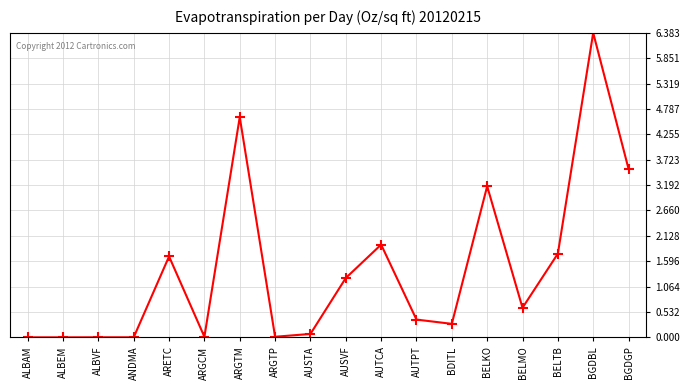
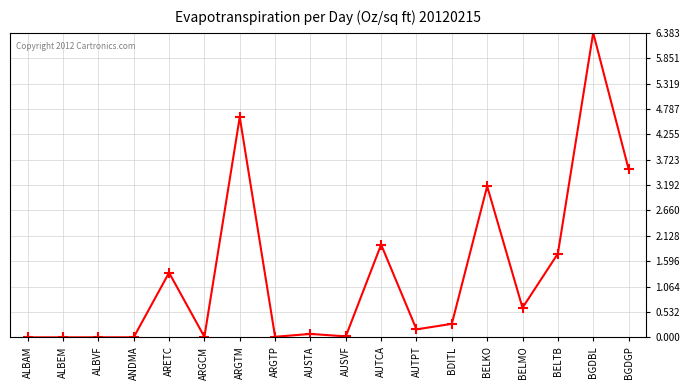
  {
    "ALBAM": 0.0,
    "ALBEM": 0.0,
    "ALBVF": 0.0,
    "ANDMA": 0.0,
-   "ARETC": 1.7,
+   "ARETC": 1.4,
    "ARGCM": 0.0,
    "ARGTM": 4.6,
    "ARGTP": 0.0,
    "AUSTA": 0.1,
-   "AUSVF": 1.2,
+   "AUSVF": 0.0,
    "AUTCA": 1.9,
-   "AUTPT": 0.4,
+   "AUTPT": 0.2,
    "BDITL": 0.3,
    "BELKO": 3.2,
    "BELMO": 0.6,
    "BELTB": 1.8,
    "BGDBL": 6.4,
    "BGDGP": 3.5
  }
